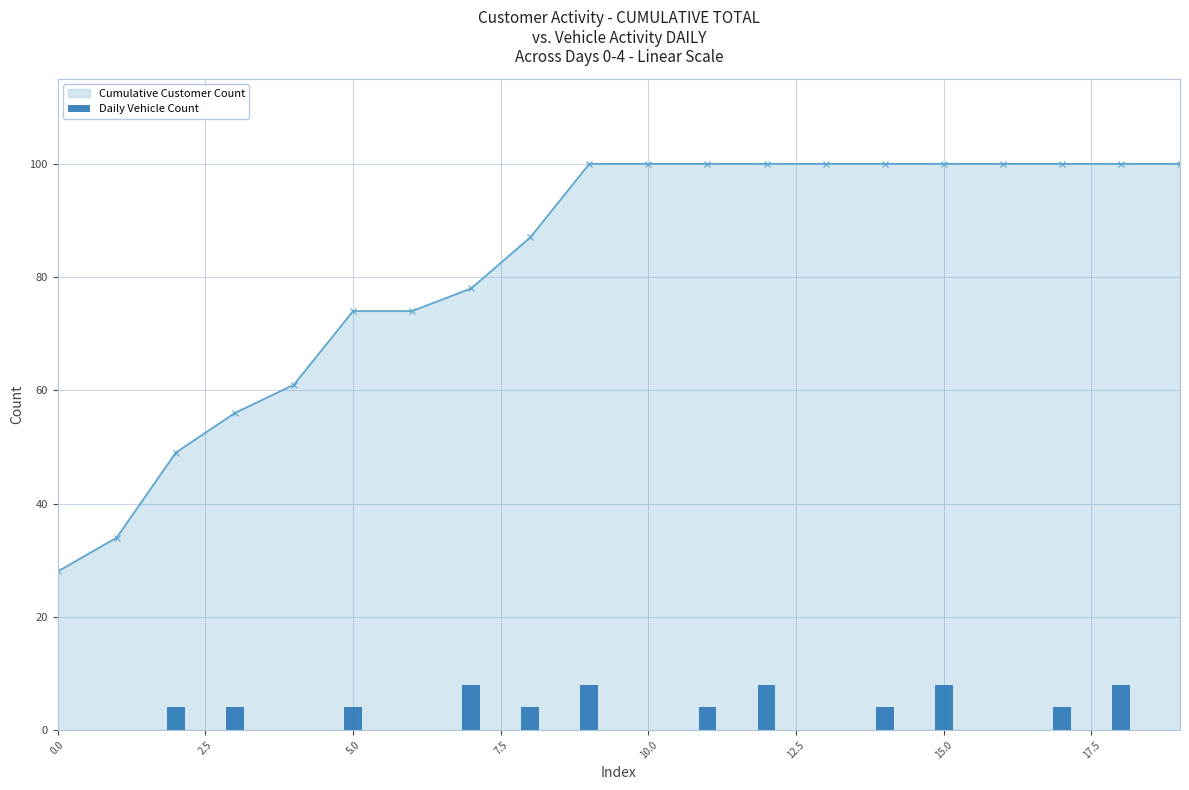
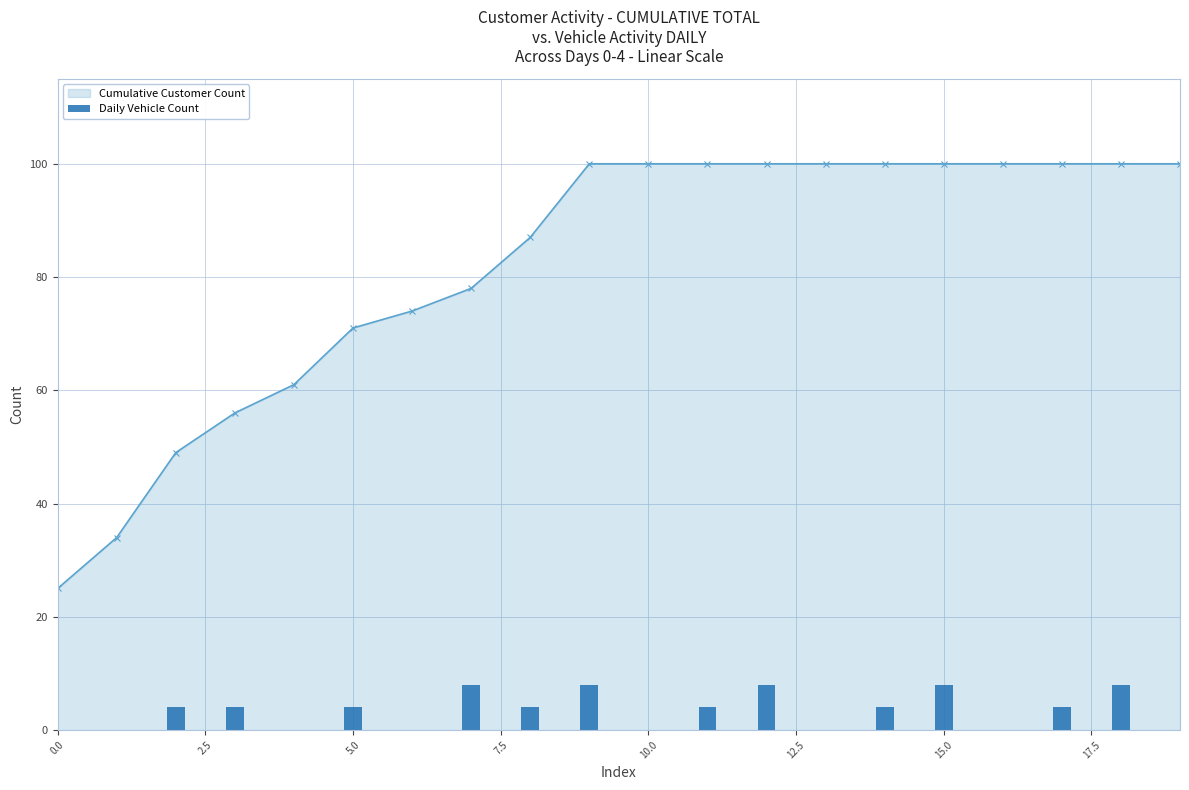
  {
    "Daily Vehicle Count": {
      "0.0": 0,
      "5.0": 4,
      "10.0": 0,
      "15.0": 8
    },
    "Cumulative Customer Count": {
-     "0.0": 28,
-     "5.0": 74,
+     "0.0": 25,
+     "5.0": 71,
      "10.0": 100,
      "15.0": 100
    }
  }
